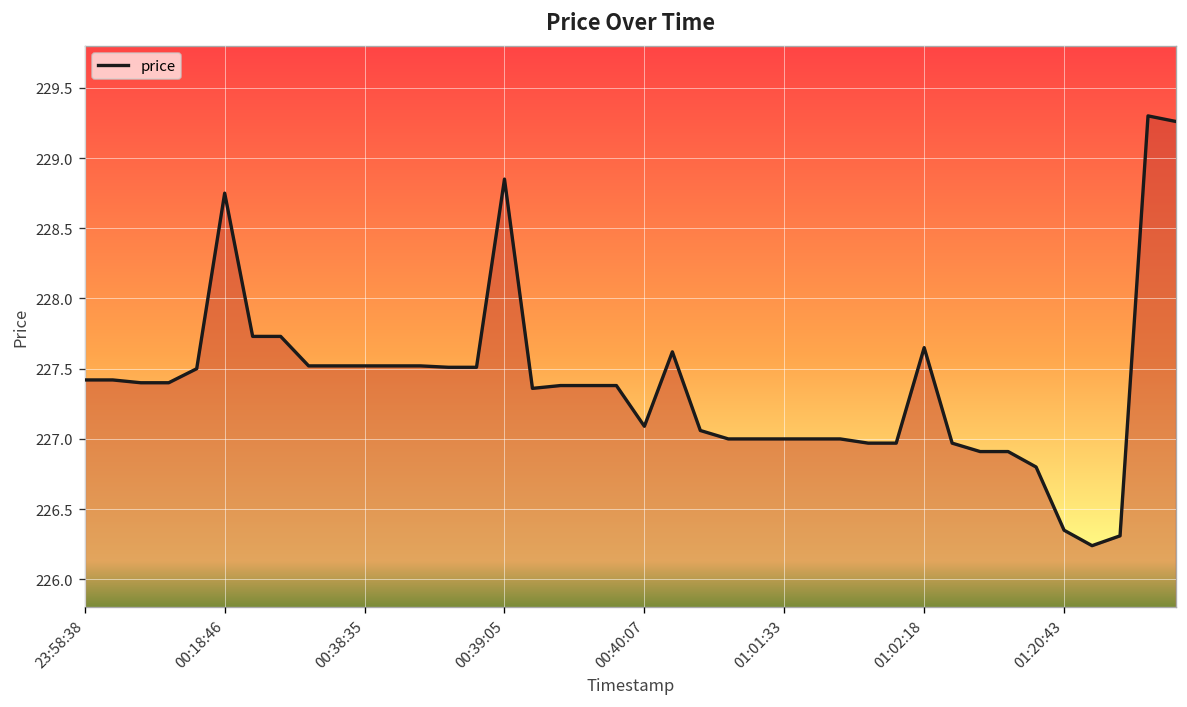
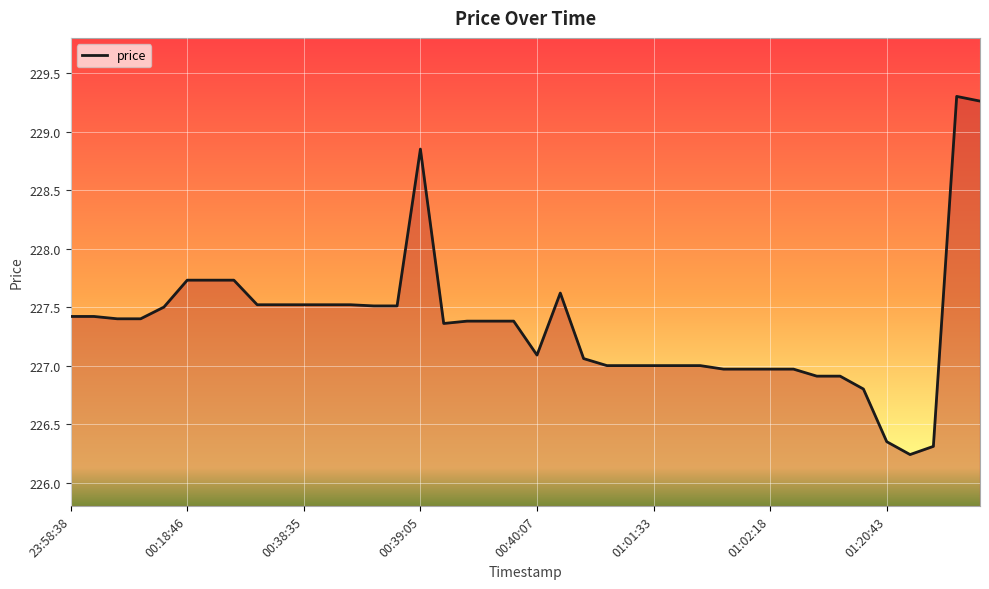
  {
    "23:58:38": 227.42,
-   "00:18:46": 228.75,
+   "00:18:46": 227.73,
    "00:38:35": 227.52,
    "00:39:05": 228.85,
    "00:40:07": 227.09,
    "01:01:33": 227.00,
-   "01:02:18": 227.65,
+   "01:02:18": 226.97,
    "01:20:43": 226.35
  }
